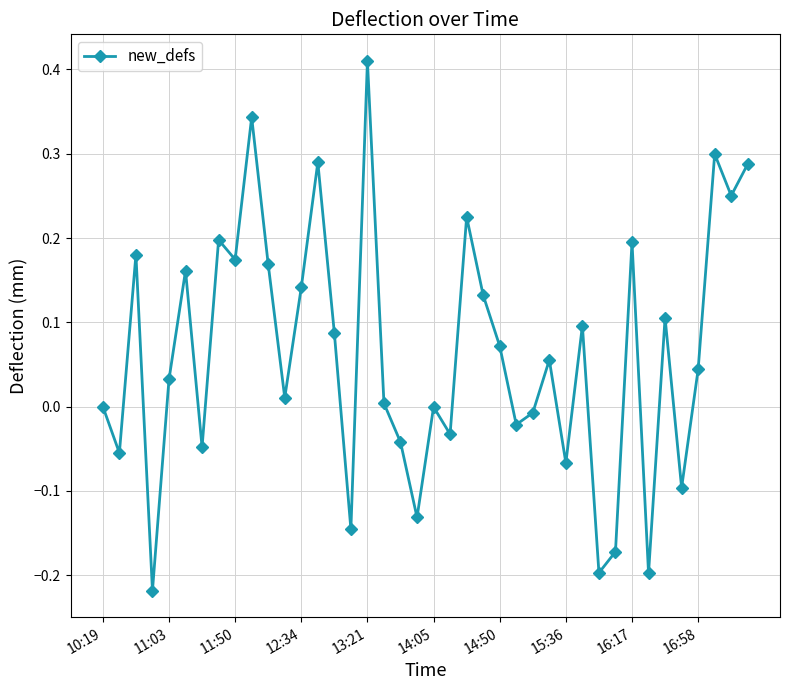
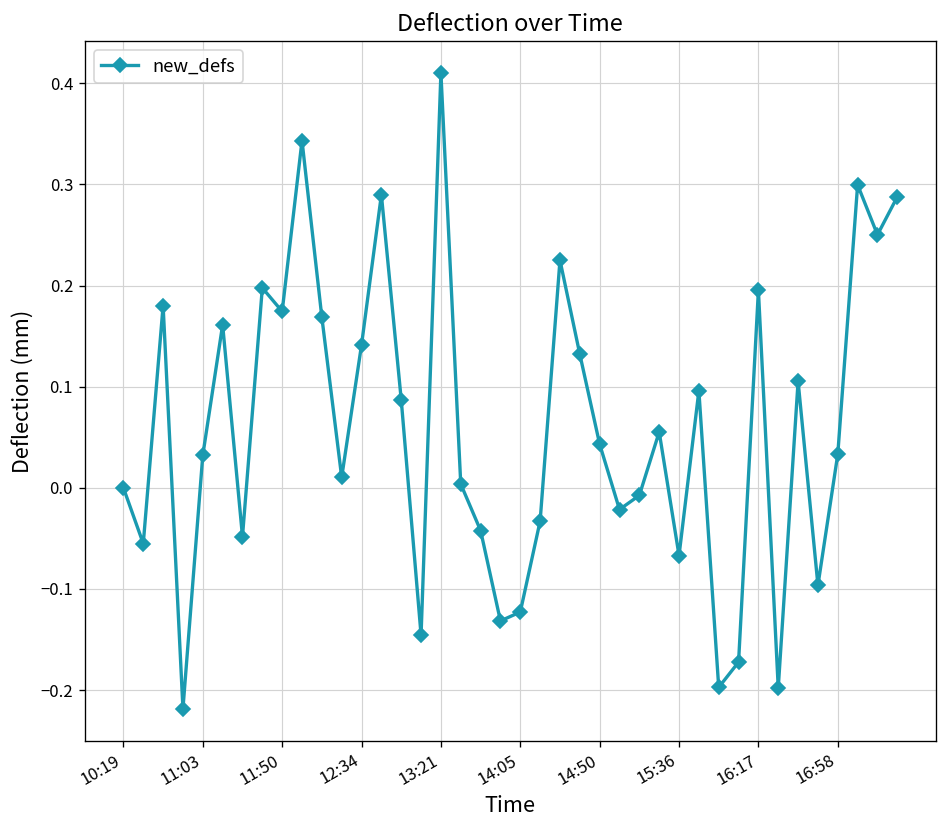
  {
    "10:19": 0.00,
    "11:03": 0.03,
    "11:50": 0.17,
    "12:34": 0.14,
    "13:21": 0.41,
-   "14:05": 0.00,
-   "14:50": 0.07,
+   "14:05": -0.12,
+   "14:50": 0.04,
    "15:36": -0.07,
    "16:17": 0.20,
-   "16:58": 0.04
+   "16:58": 0.03
  }
